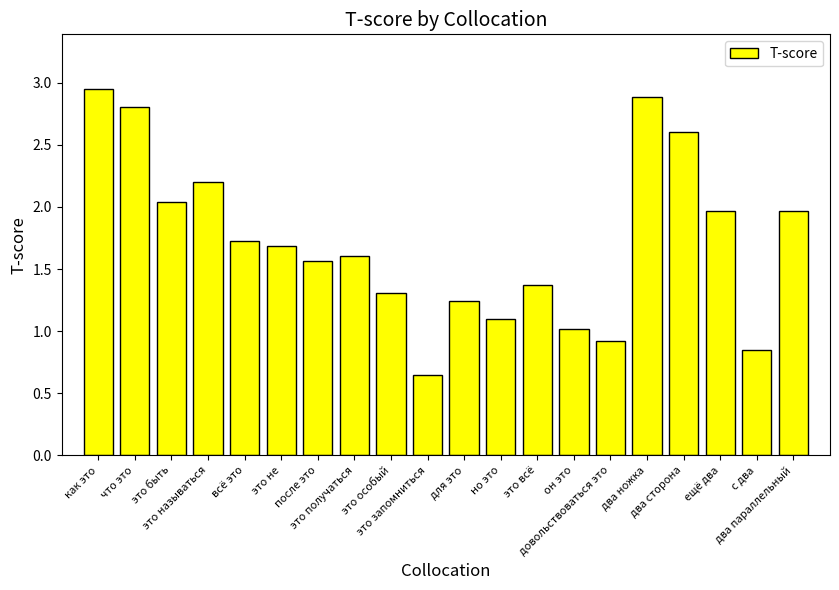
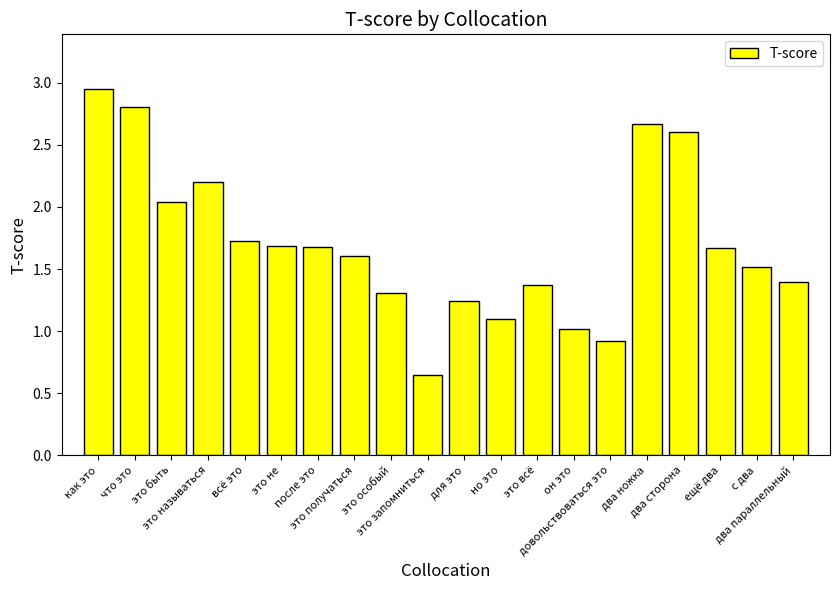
  {
    "как это": 2.95,
    "что это": 2.80,
    "это быть": 2.04,
    "это называться": 2.20,
    "всё это": 1.73,
    "это не": 1.68,
-   "после это": 1.57,
+   "после это": 1.67,
    "это получаться": 1.60,
    "это особый": 1.31,
    "это запомниться": 0.65,
    "для это": 1.24,
    "но это": 1.10,
    "это всё": 1.37,
    "он это": 1.02,
    "довольствоваться это": 0.92,
-   "два ножка": 2.89,
+   "два ножка": 2.67,
    "два сторона": 2.60,
-   "ещё два": 1.97,
-   "с два": 0.85,
-   "два параллельный": 1.97
+   "ещё два": 1.67,
+   "с два": 1.52,
+   "два параллельный": 1.39
  }
